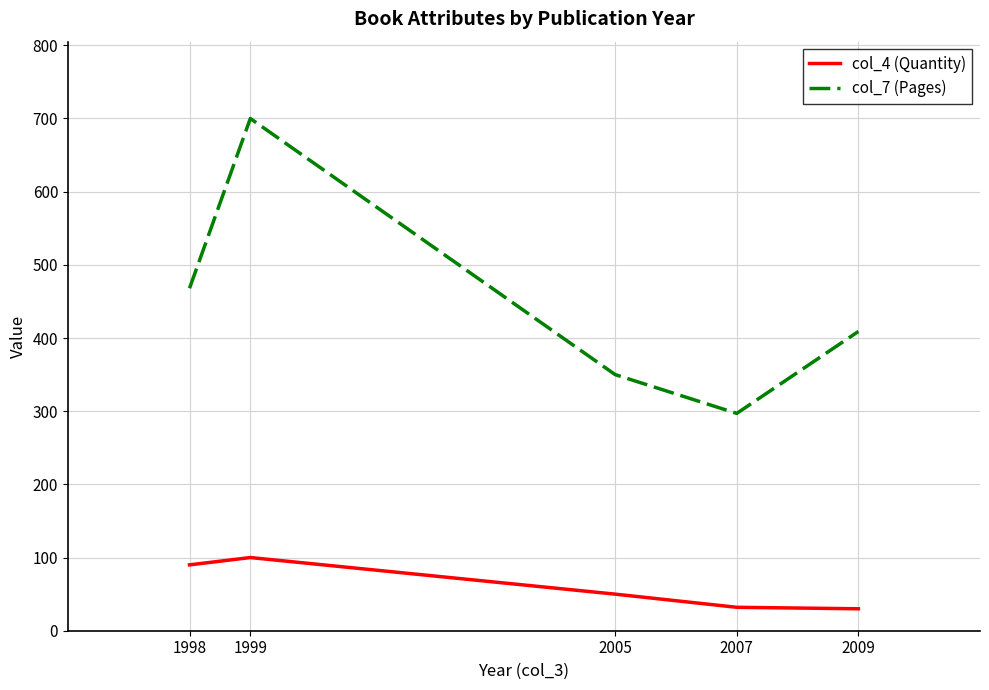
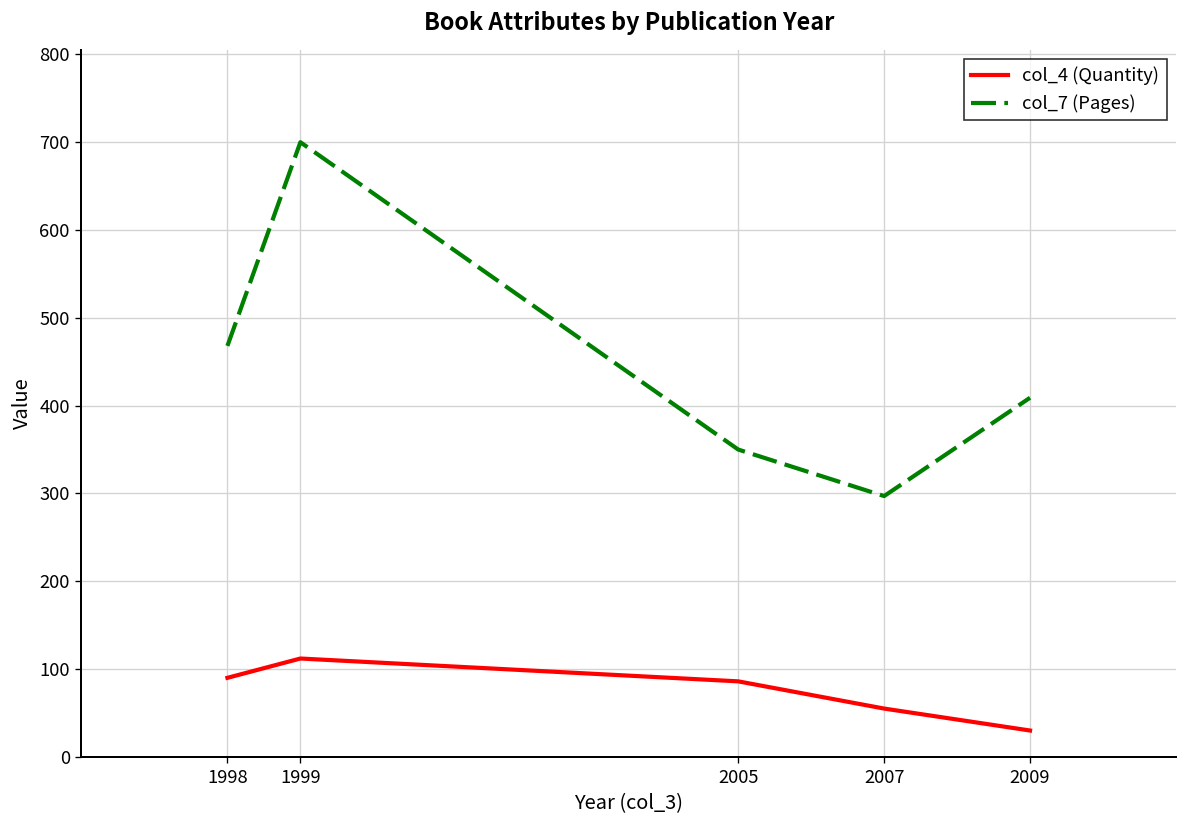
  {
    "col_4 (Quantity)": {
      "1998": 90,
-     "1999": 100,
-     "2005": 50,
-     "2007": 30,
+     "1999": 110,
+     "2005": 90,
+     "2007": 60,
      "2009": 30
    },
    "col_7 (Pages)": {
      "1998": 470,
      "1999": 700,
      "2005": 350,
      "2007": 300,
      "2009": 410
    }
  }
